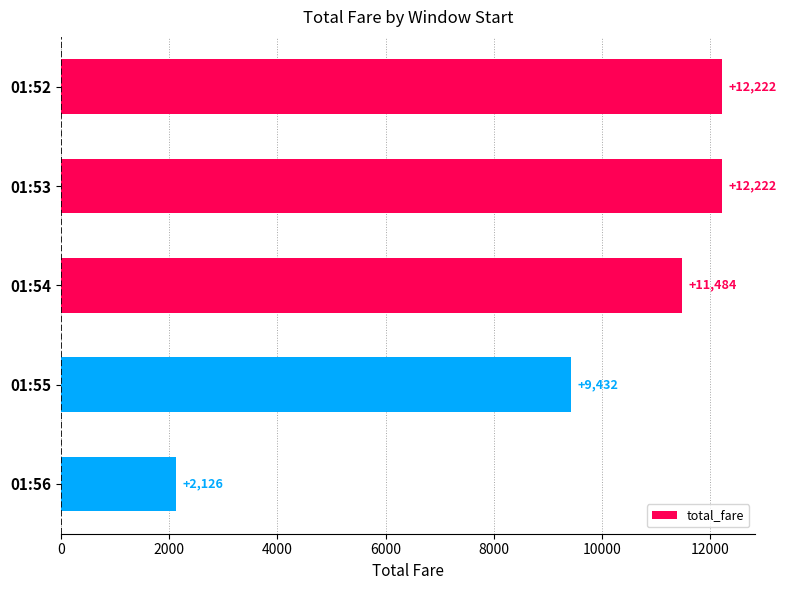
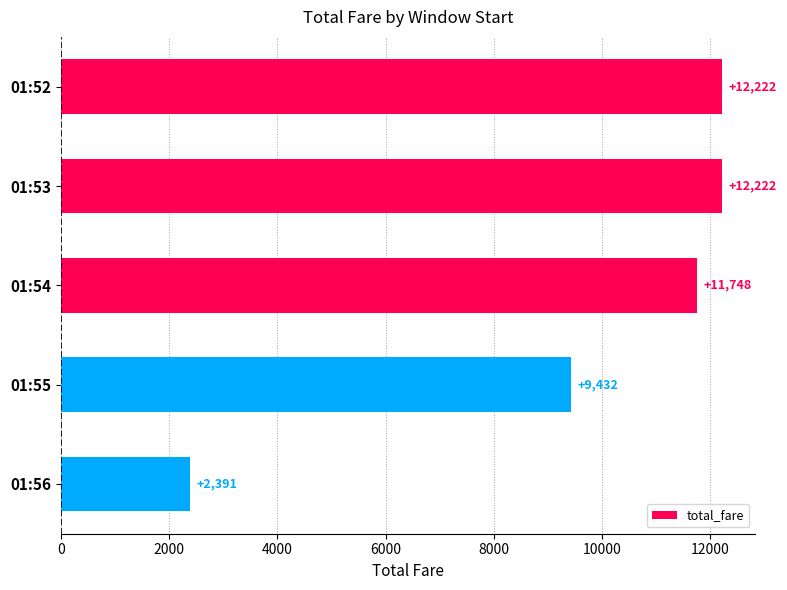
  {
    "01:52": "+12,222",
    "01:53": "+12,222",
-   "01:54": "+11,484",
+   "01:54": "+11,748",
    "01:55": "+9,432",
-   "01:56": "+2,126"
+   "01:56": "+2,391"
  }
